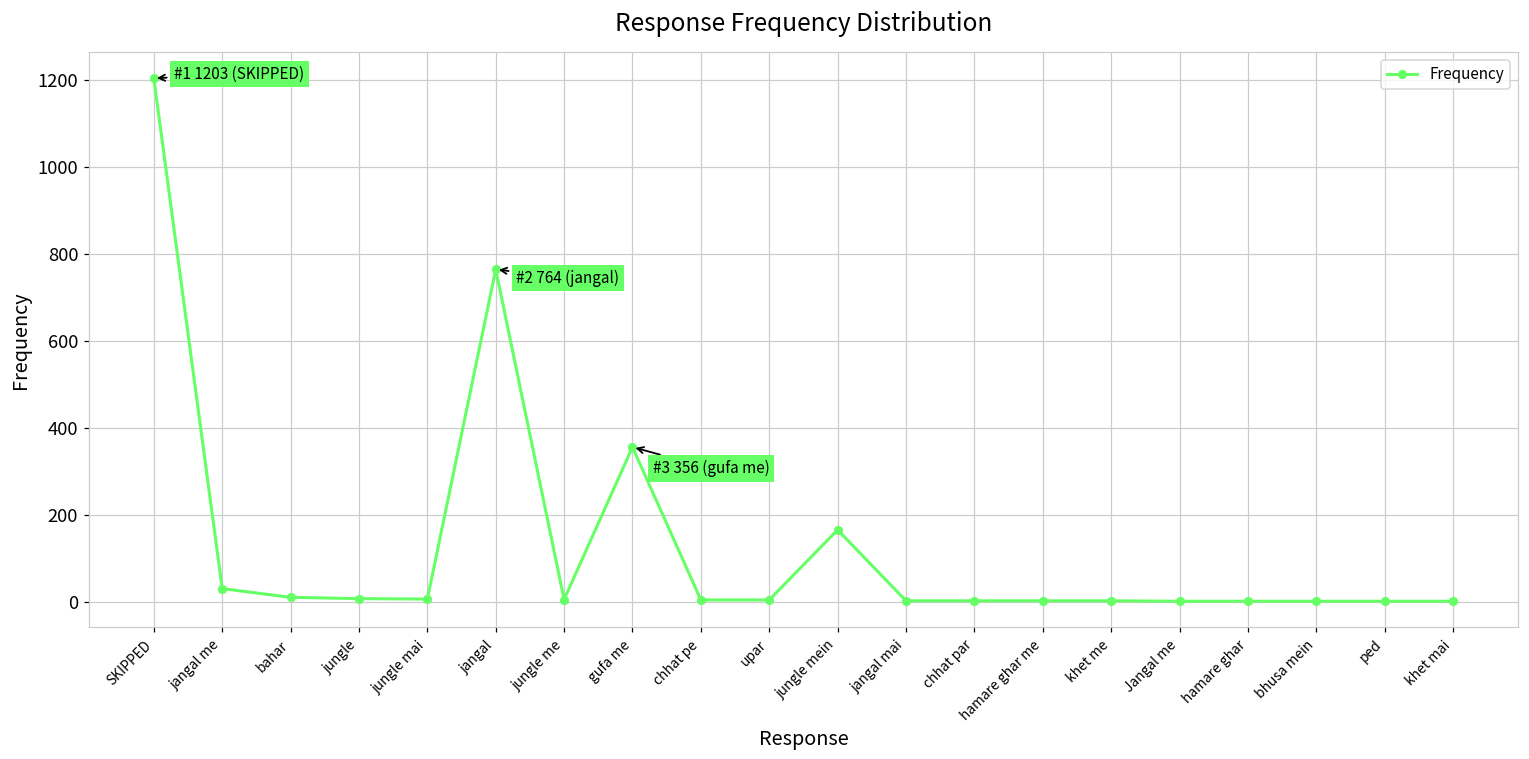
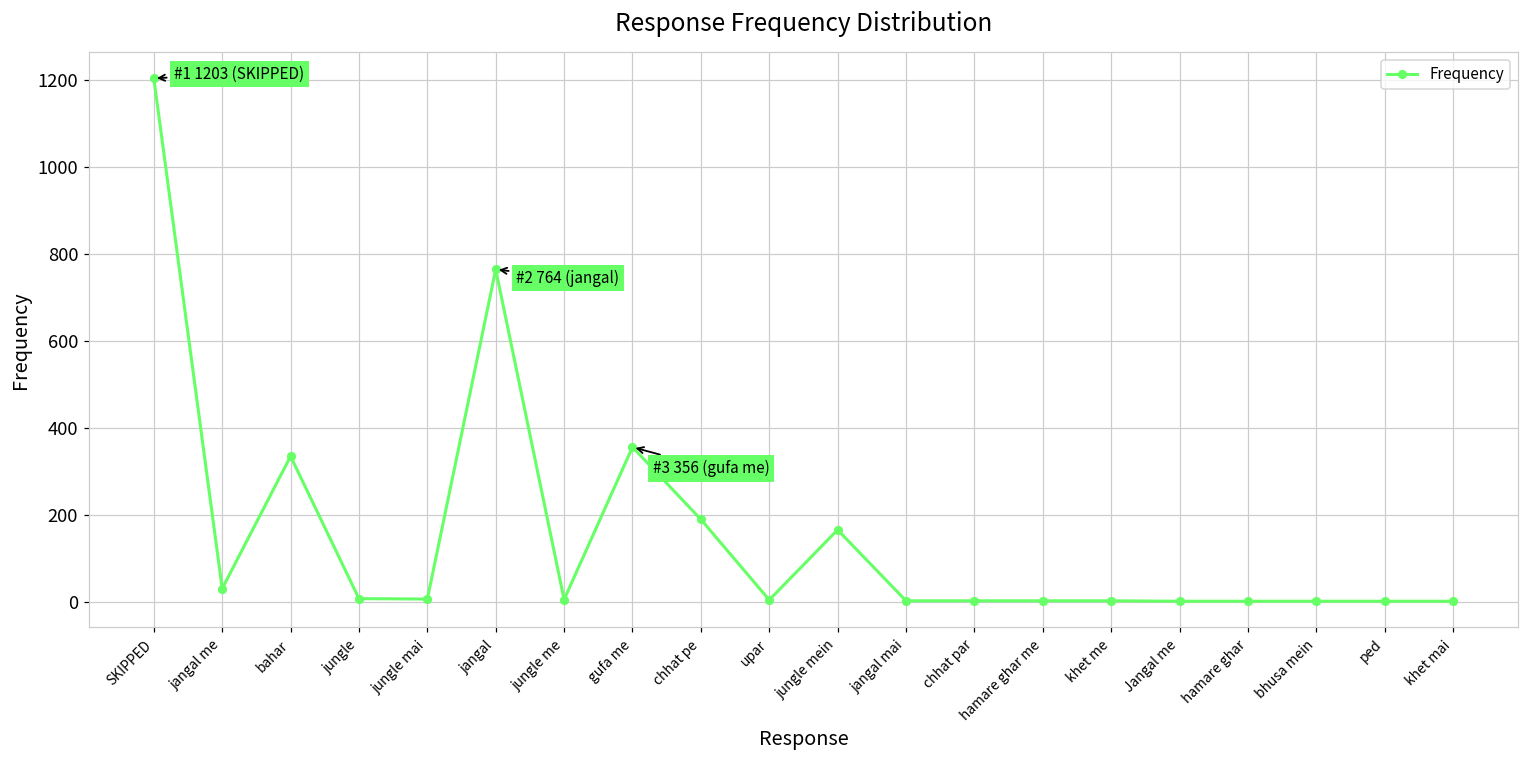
  {
    "jangal me": 30,
-   "bahar": 10,
+   "bahar": 340,
    "jungle": 10,
    "jungle mai": 10,
    "jungle me": 10,
-   "chhat pe": 10,
+   "chhat pe": 190,
    "upar": 10,
    "jungle mein": 170,
    "jangal mai": 0,
    "chhat par": 0,
    "hamare ghar me": 0,
    "khet me": 0,
    "Jangal me": 0,
    "hamare ghar": 0,
    "bhusa mein": 0,
    "ped": 0,
    "khet mai": 0
  }
